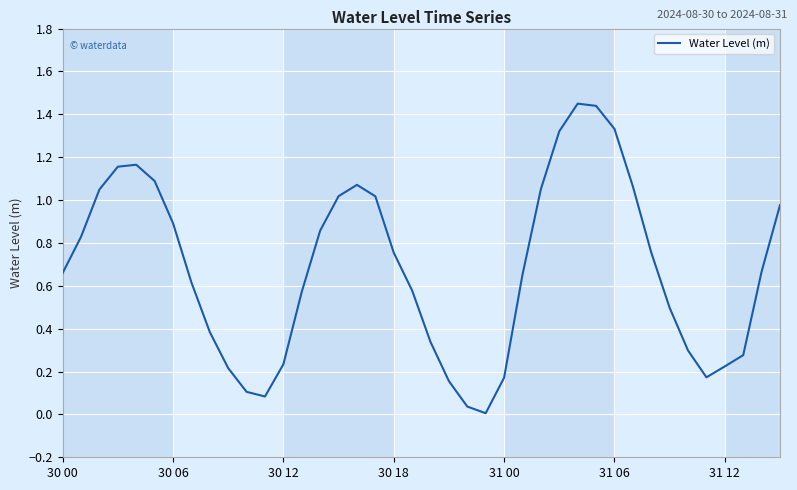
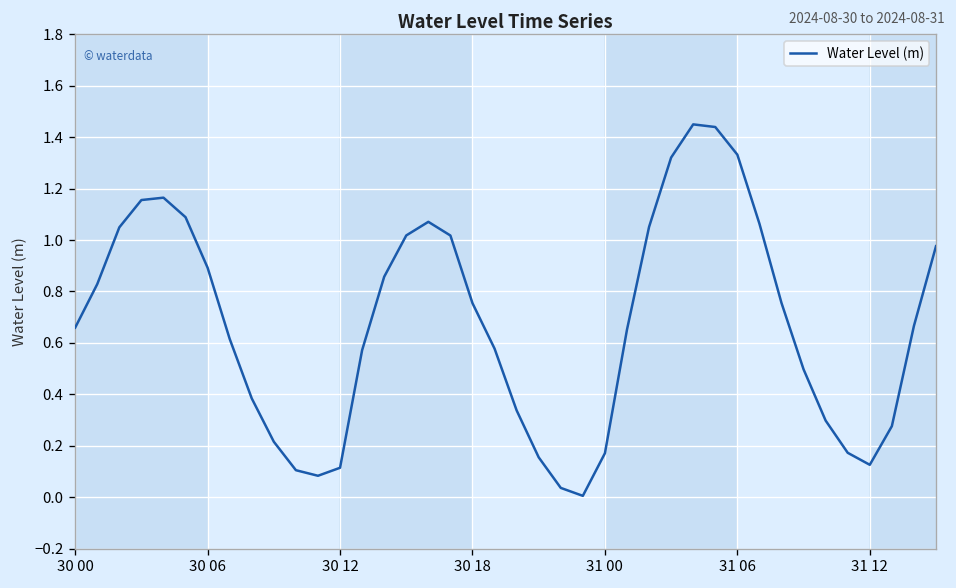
  {
    "30 00": 0.66,
    "30 06": 0.89,
-   "30 12": 0.23,
+   "30 12": 0.11,
    "30 18": 0.75,
    "31 00": 0.17,
    "31 06": 1.33,
-   "31 12": 0.22
+   "31 12": 0.13
  }
